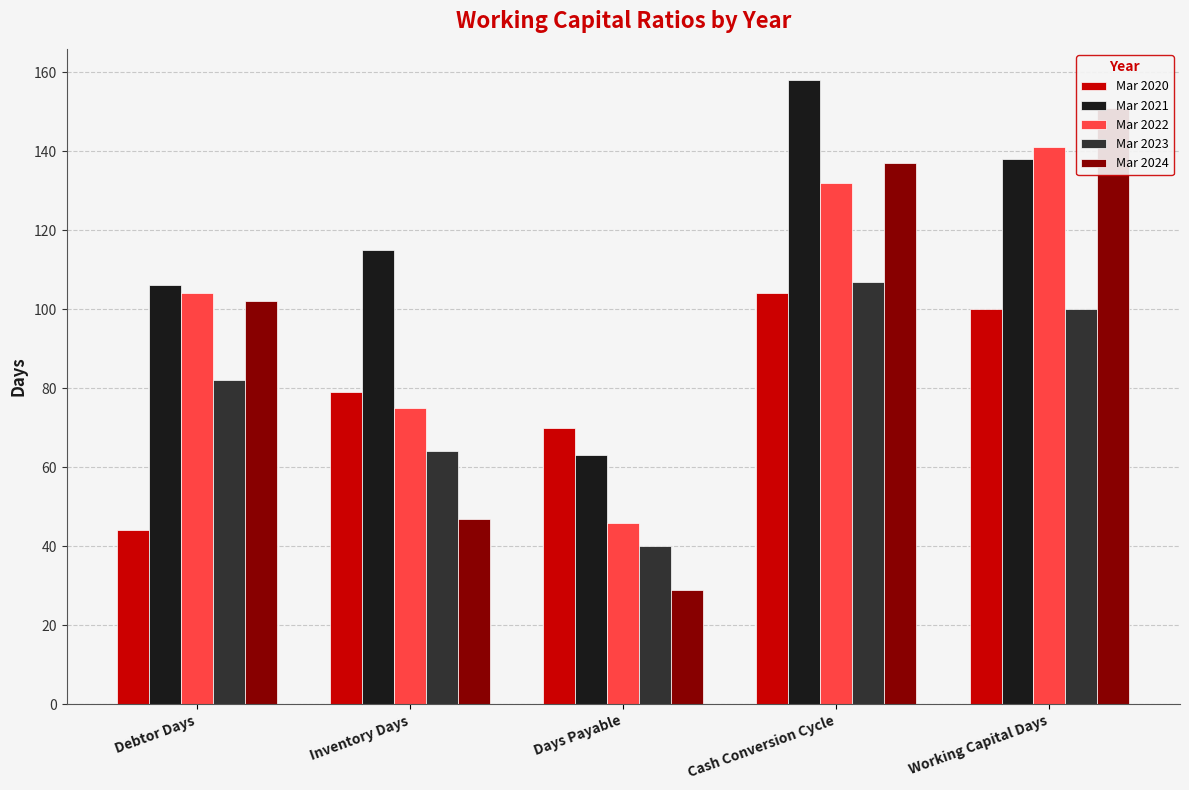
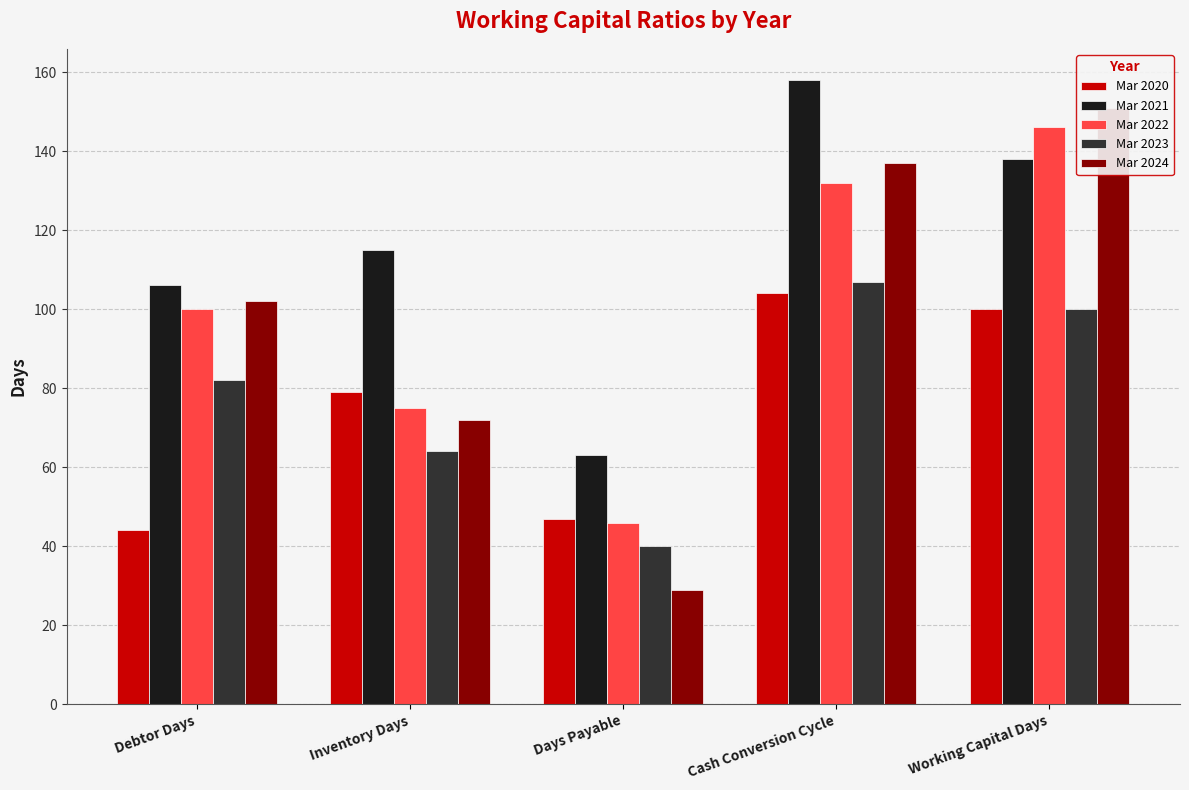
  {
    "Mar 2020": {
      "Debtor Days": 44,
      "Inventory Days": 79,
-     "Days Payable": 70,
+     "Days Payable": 47,
      "Cash Conversion Cycle": 104,
      "Working Capital Days": 100
    },
    "Mar 2022": {
-     "Debtor Days": 104,
+     "Debtor Days": 100,
      "Inventory Days": 75,
      "Days Payable": 46,
      "Cash Conversion Cycle": 132,
-     "Working Capital Days": 141
+     "Working Capital Days": 146
    },
    "Mar 2024": {
      "Debtor Days": 102,
-     "Inventory Days": 47,
+     "Inventory Days": 72,
      "Days Payable": 29,
      "Cash Conversion Cycle": 137
    }
  }
